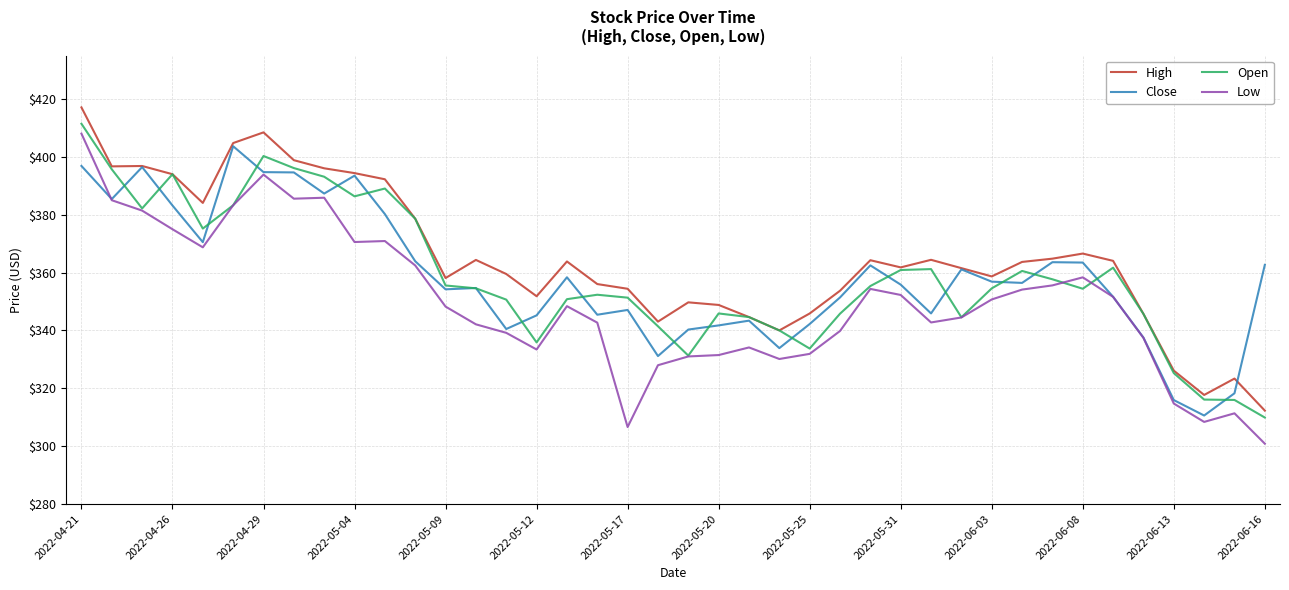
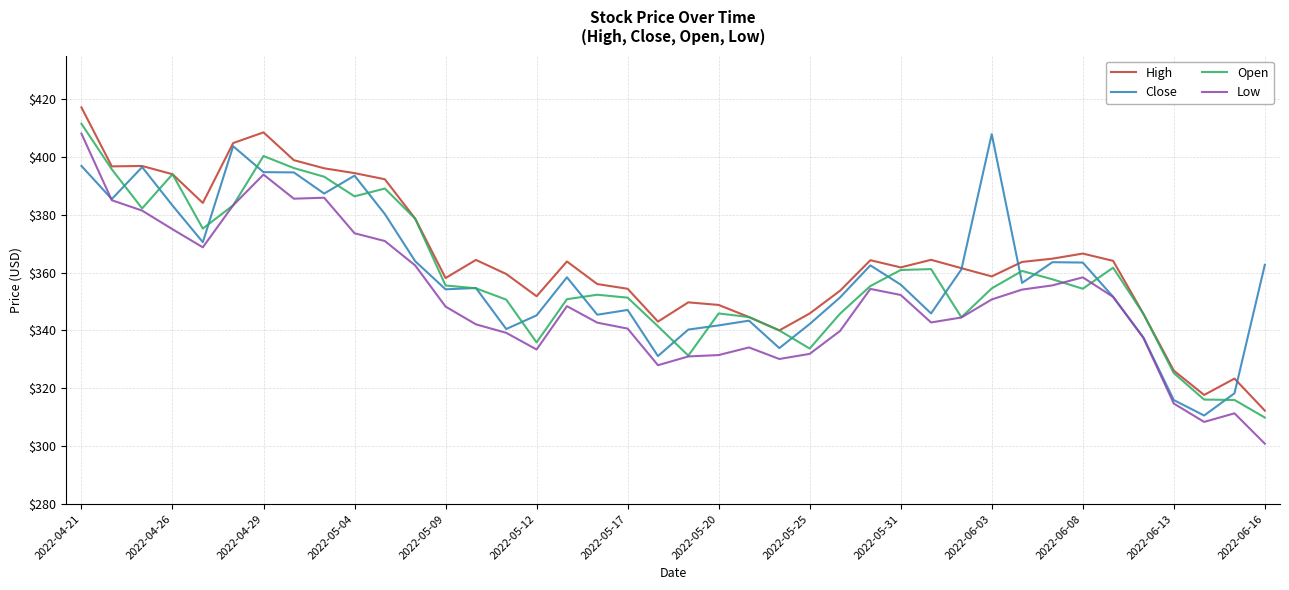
  {
    "High": {
      "2022-04-21": "$417",
      "2022-04-29": "$408",
      "2022-05-04": "$394",
      "2022-05-09": "$358",
      "2022-05-12": "$352",
      "2022-05-17": "$354",
      "2022-05-20": "$349",
      "2022-05-25": "$346",
      "2022-05-31": "$362",
      "2022-06-03": "$359",
      "2022-06-08": "$367",
      "2022-06-16": "$312"
    },
    "Close": {
      "2022-04-21": "$397",
      "2022-04-26": "$383",
      "2022-05-04": "$393",
      "2022-05-09": "$354",
      "2022-05-12": "$345",
      "2022-05-17": "$347",
      "2022-05-20": "$342",
      "2022-05-25": "$342",
      "2022-05-31": "$356",
-     "2022-06-03": "$357",
+     "2022-06-03": "$408",
      "2022-06-08": "$363",
      "2022-06-13": "$316",
      "2022-06-16": "$363"
    },
    "Open": {
      "2022-04-21": "$411",
      "2022-04-29": "$400",
      "2022-05-04": "$386",
      "2022-05-09": "$356",
      "2022-05-12": "$336",
      "2022-05-17": "$351",
      "2022-05-20": "$346",
      "2022-05-25": "$334",
      "2022-05-31": "$361",
      "2022-06-03": "$355",
      "2022-06-08": "$354",
      "2022-06-16": "$310"
    },
    "Low": {
      "2022-04-21": "$408",
      "2022-04-26": "$375",
-     "2022-05-04": "$371",
+     "2022-05-04": "$374",
      "2022-05-09": "$348",
      "2022-05-12": "$333",
-     "2022-05-17": "$307",
+     "2022-05-17": "$341",
      "2022-05-20": "$331",
      "2022-05-25": "$332",
      "2022-05-31": "$352",
      "2022-06-03": "$351",
      "2022-06-08": "$358",
      "2022-06-13": "$315",
      "2022-06-16": "$301"
    }
  }
